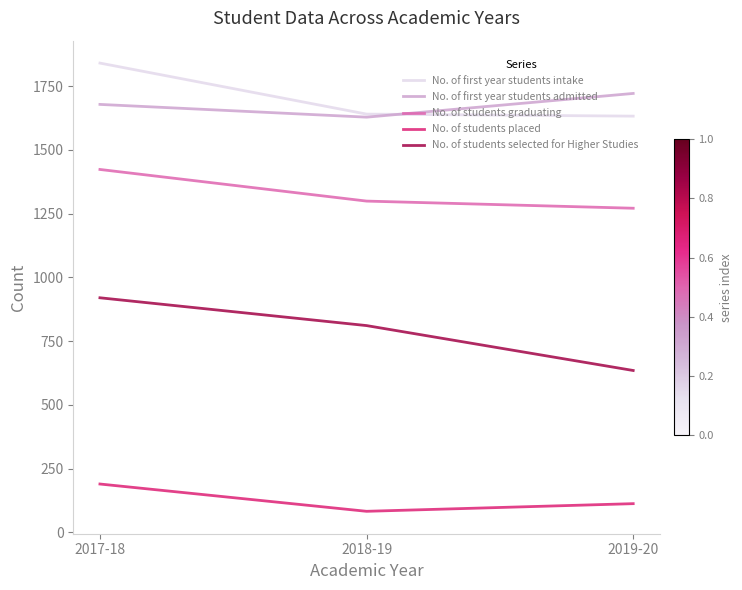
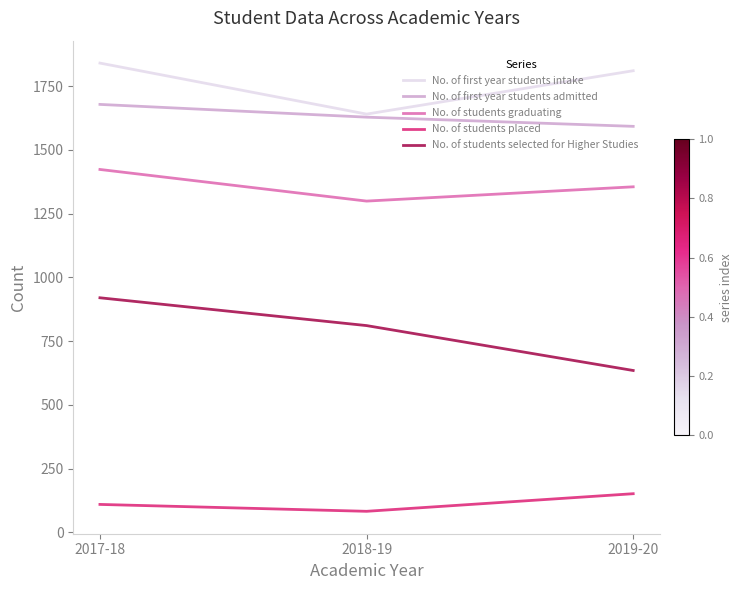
  {
    "No. of first year students intake": {
      "2017-18": 1840,
      "2018-19": 1640,
-     "2019-20": 1630
+     "2019-20": 1810
    },
    "No. of first year students admitted": {
      "2017-18": 1680,
      "2018-19": 1630,
-     "2019-20": 1720
+     "2019-20": 1590
    },
    "No. of students graduating": {
      "2017-18": 1420,
      "2018-19": 1300,
-     "2019-20": 1270
+     "2019-20": 1360
    },
    "No. of students placed": {
-     "2017-18": 190,
+     "2017-18": 110,
      "2018-19": 80,
-     "2019-20": 110
+     "2019-20": 150
    },
    "No. of students selected for Higher Studies": {
      "2017-18": 920,
      "2018-19": 810,
      "2019-20": 640
    }
  }
